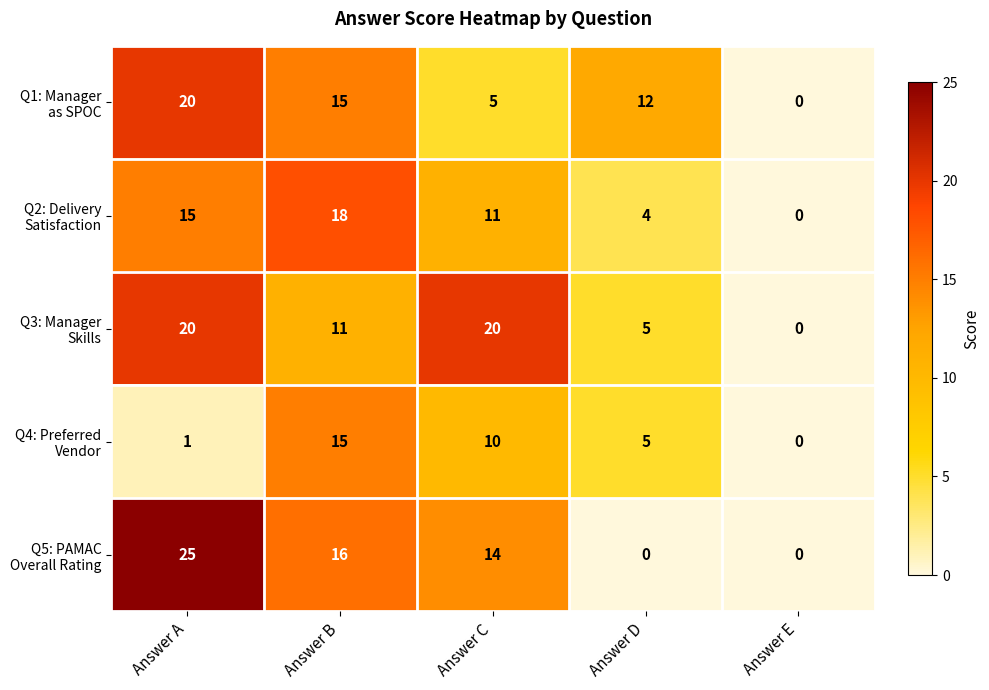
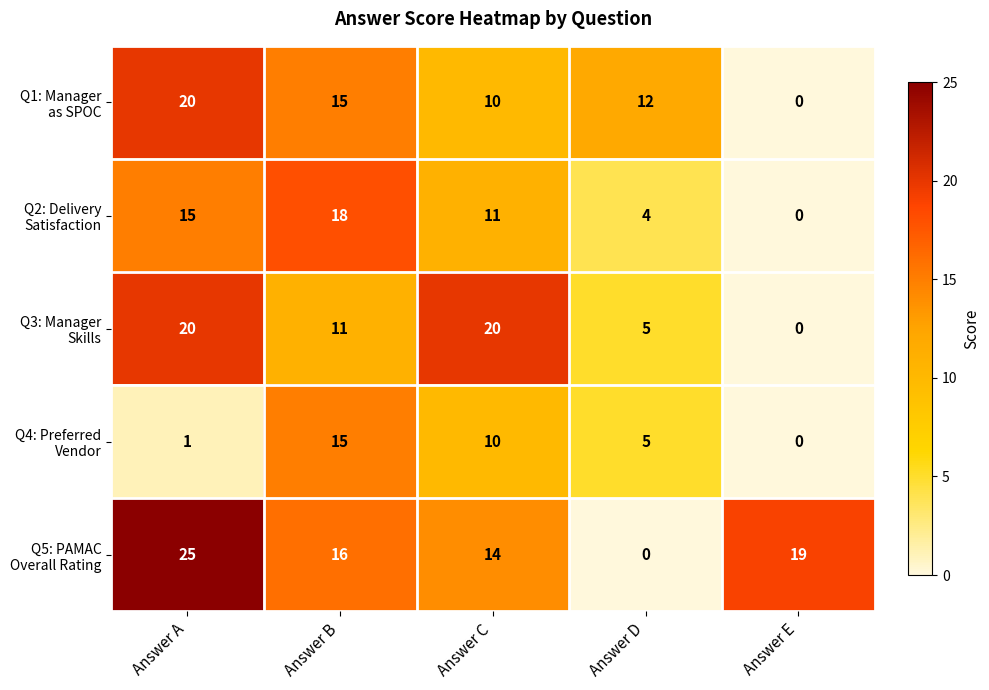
  {
    "Q1: Manager as SPOC": {
      "Answer A": 20,
      "Answer B": 15,
-     "Answer C": 5,
+     "Answer C": 10,
      "Answer D": 12,
      "Answer E": 0
    },
    "Q2: Delivery Satisfaction": {
      "Answer A": 15,
      "Answer B": 18,
      "Answer C": 11,
      "Answer D": 4,
      "Answer E": 0
    },
    "Q3: Manager Skills": {
      "Answer A": 20,
      "Answer B": 11,
      "Answer C": 20,
      "Answer D": 5,
      "Answer E": 0
    },
    "Q4: Preferred Vendor": {
      "Answer A": 1,
      "Answer B": 15,
      "Answer C": 10,
      "Answer D": 5,
      "Answer E": 0
    },
    "Q5: PAMAC Overall Rating": {
      "Answer A": 25,
      "Answer B": 16,
      "Answer C": 14,
      "Answer D": 0,
-     "Answer E": 0
+     "Answer E": 19
    }
  }
